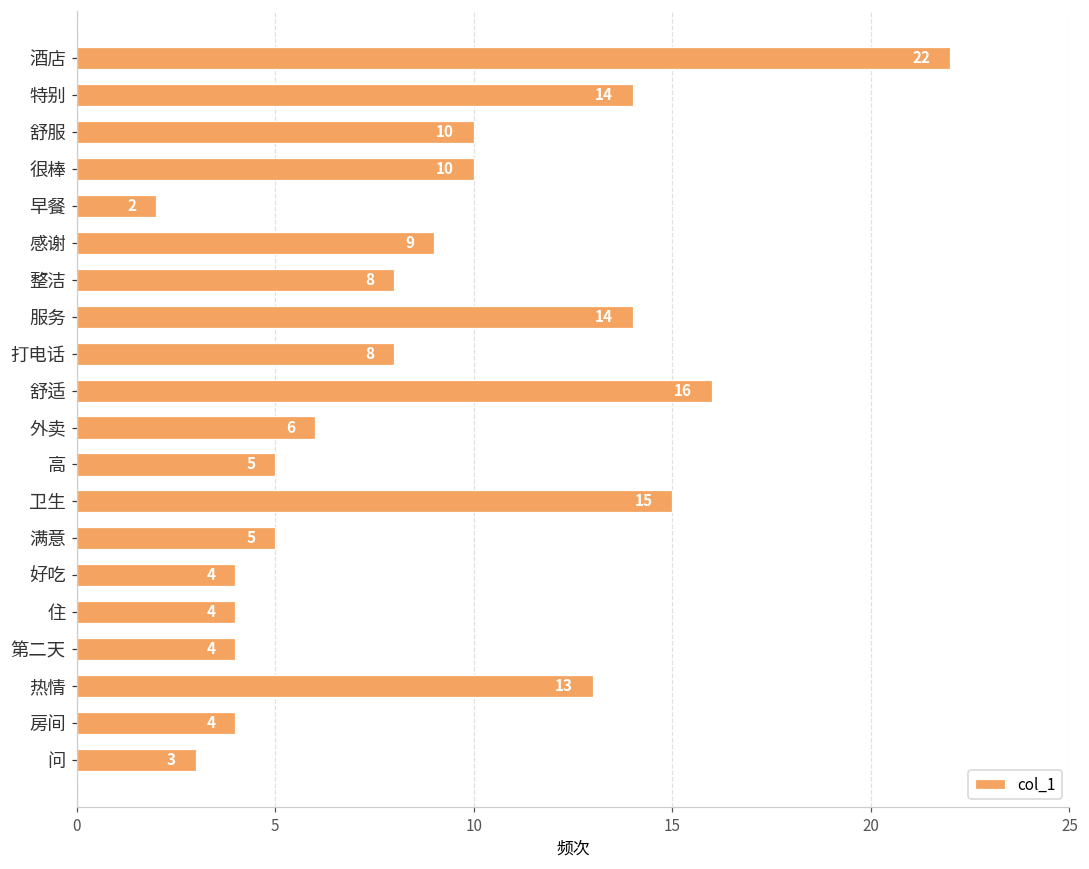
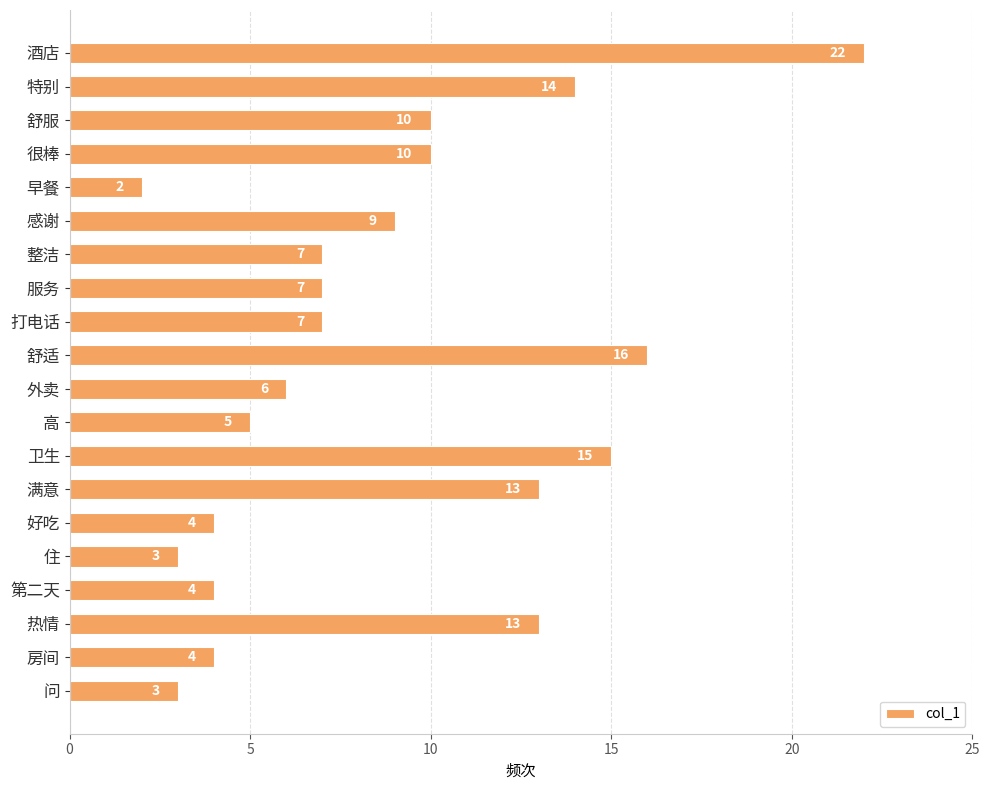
  {
    "酒店": 22,
    "特别": 14,
    "舒服": 10,
    "很棒": 10,
    "早餐": 2,
    "感谢": 9,
-   "整洁": 8,
-   "服务": 14,
-   "打电话": 8,
+   "整洁": 7,
+   "服务": 7,
+   "打电话": 7,
    "舒适": 16,
    "外卖": 6,
    "高": 5,
    "卫生": 15,
-   "满意": 5,
+   "满意": 13,
    "好吃": 4,
-   "住": 4,
+   "住": 3,
    "第二天": 4,
    "热情": 13,
    "房间": 4,
    "问": 3
  }
